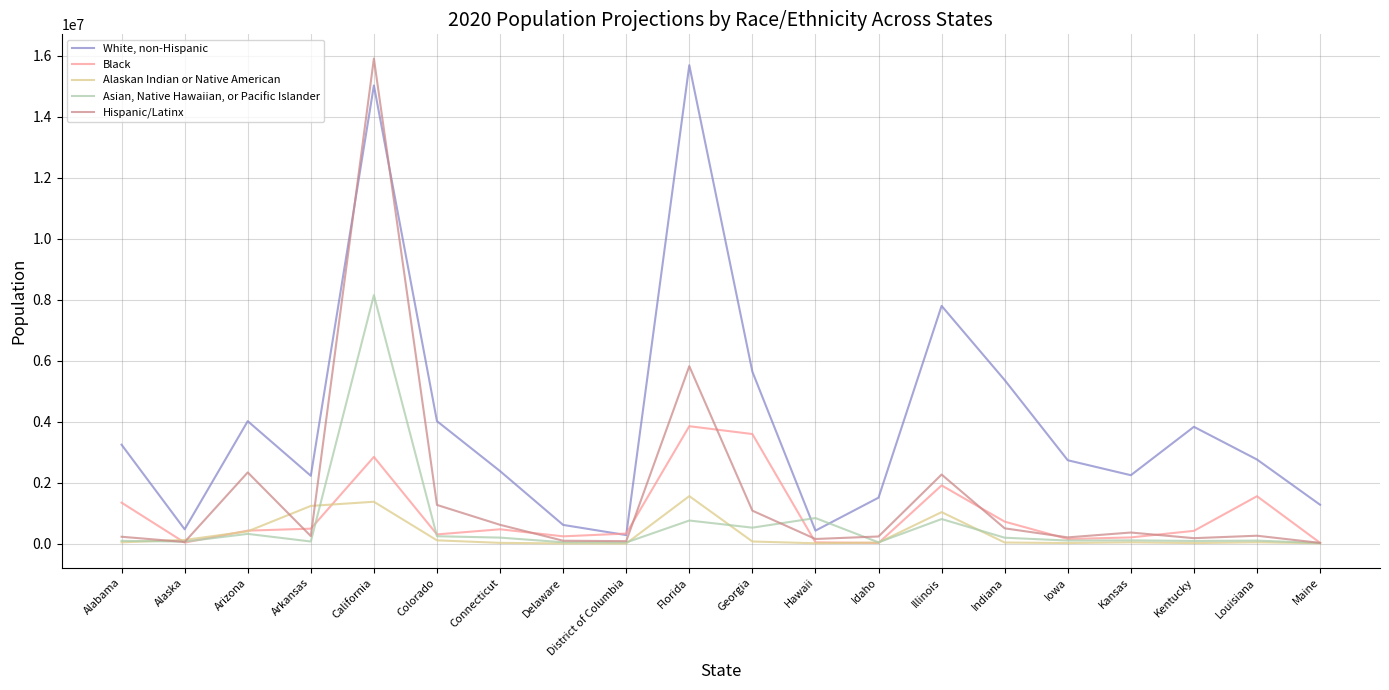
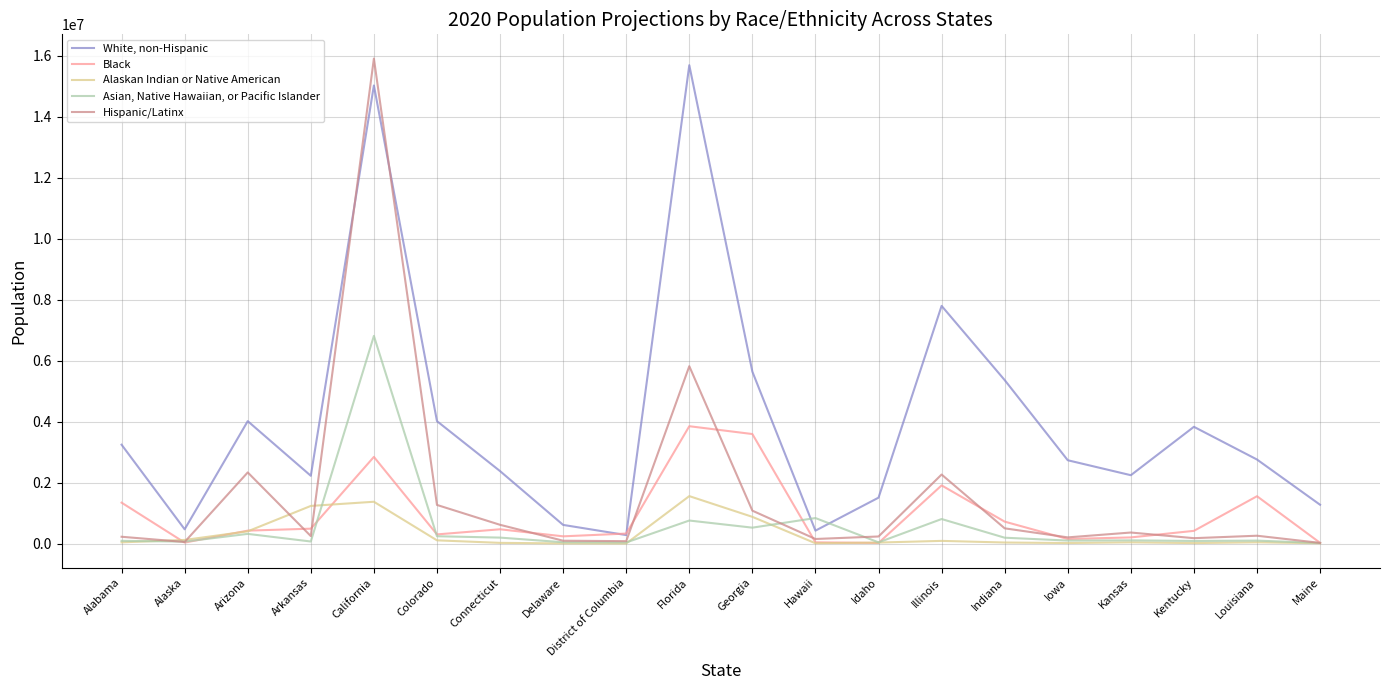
  {
    "White, non-Hispanic": {
      "Alabama": 3200000,
      "Alaska": 500000,
      "Arizona": 4000000,
      "Arkansas": 2200000,
      "California": 15000000,
      "Colorado": 4000000,
      "Connecticut": 2400000,
      "Delaware": 600000,
      "Florida": 15700000,
      "Georgia": 5600000,
      "Hawaii": 400000,
      "Idaho": 1500000,
      "Illinois": 7800000,
      "Indiana": 5400000,
      "Iowa": 2700000,
      "Kansas": 2200000,
      "Kentucky": 3800000,
      "Louisiana": 2800000,
      "Maine": 1300000
    },
    "Alaskan Indian or Native American": {
      "Arkansas": 1200000,
      "California": 1400000,
      "Colorado": 100000,
      "Connecticut": 0,
      "Florida": 1600000,
-     "Georgia": 100000,
-     "Illinois": 1000000,
+     "Georgia": 900000,
+     "Illinois": 100000,
      "Indiana": 0
    },
    "Asian, Native Hawaiian, or Pacific Islander": {
      "Arizona": 300000,
      "Arkansas": 100000,
-     "California": 8200000,
+     "California": 6800000,
      "Connecticut": 200000,
      "Florida": 800000,
      "Georgia": 500000,
      "Hawaii": 800000,
      "Illinois": 800000,
      "Indiana": 200000
    }
  }
